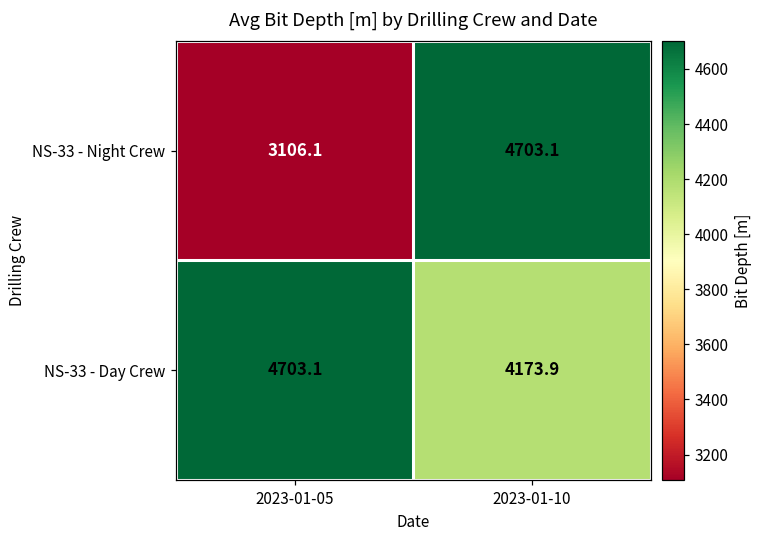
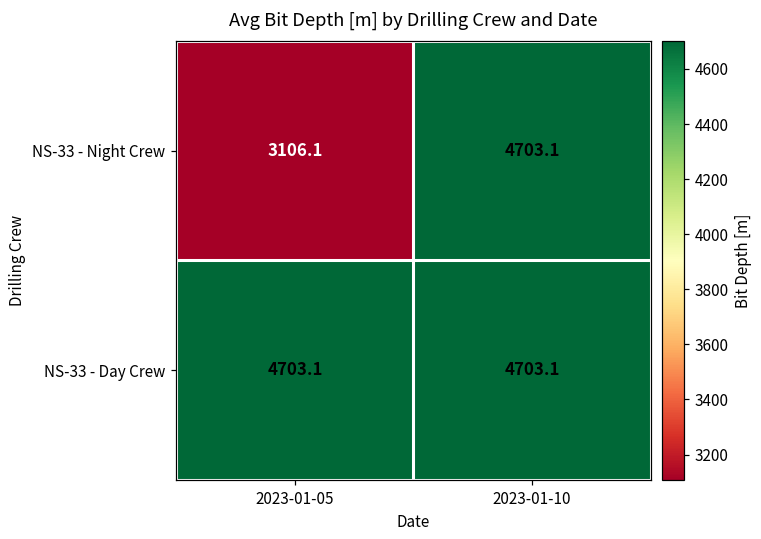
  {
    "NS-33 - Night Crew": {
      "2023-01-05": 3106.1,
      "2023-01-10": 4703.1
    },
    "NS-33 - Day Crew": {
      "2023-01-05": 4703.1,
-     "2023-01-10": 4173.9
+     "2023-01-10": 4703.1
    }
  }
